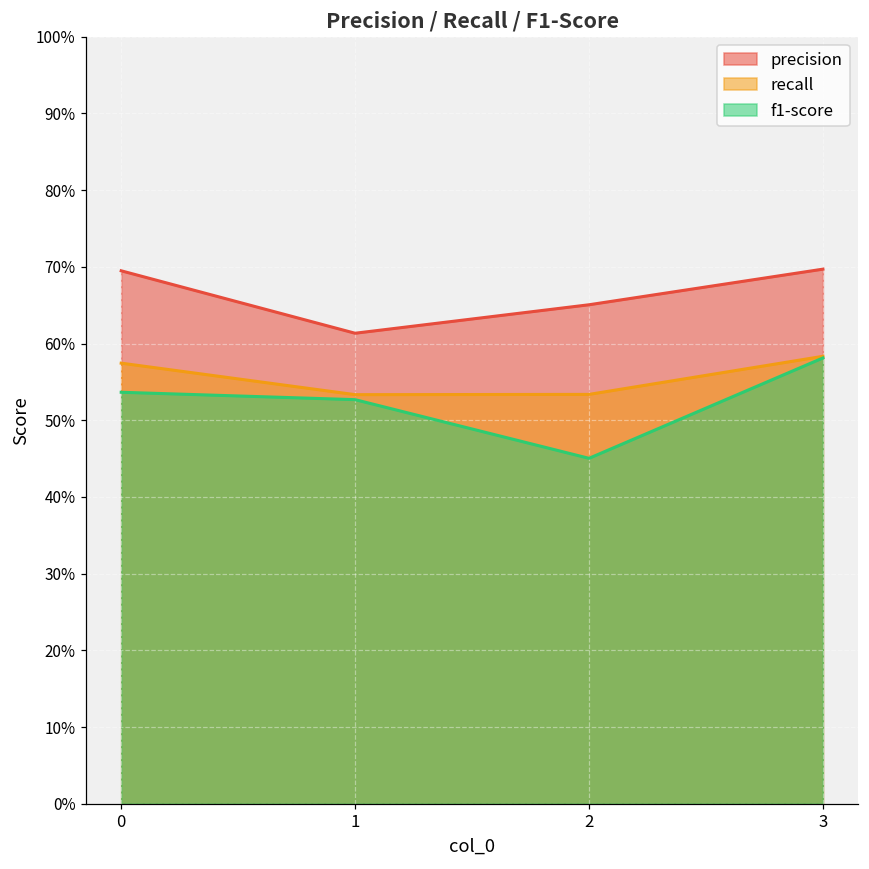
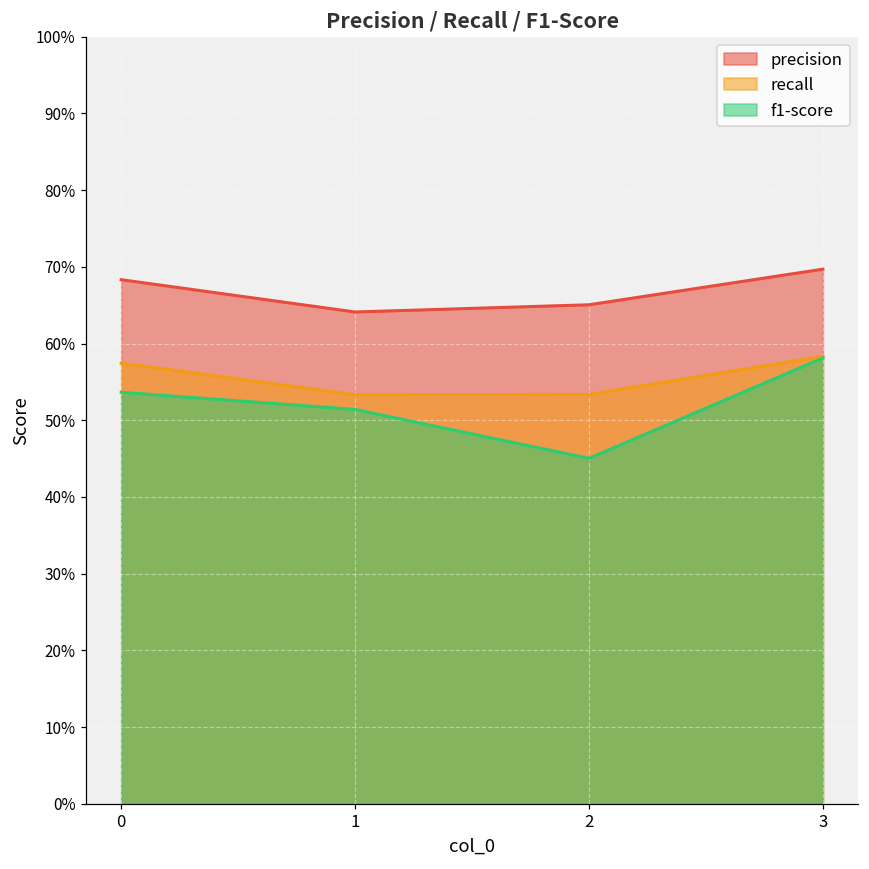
  {
    "precision": {
-     "0": "69%",
-     "1": "61%",
+     "0": "68%",
+     "1": "64%",
      "2": "65%",
      "3": "70%"
    },
    "recall": {
      "0": "57%",
      "1": "53%",
      "2": "53%"
    },
    "f1-score": {
      "0": "54%",
-     "1": "53%",
+     "1": "51%",
      "2": "45%"
    }
  }
